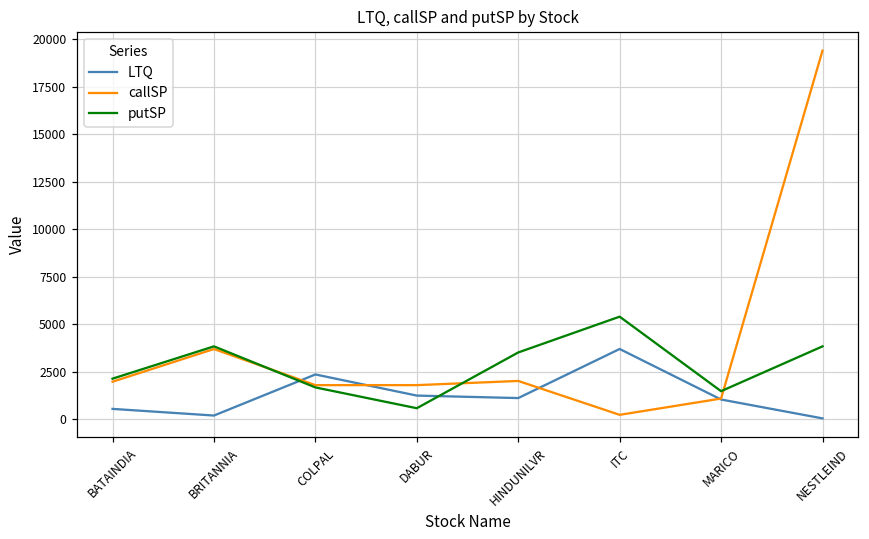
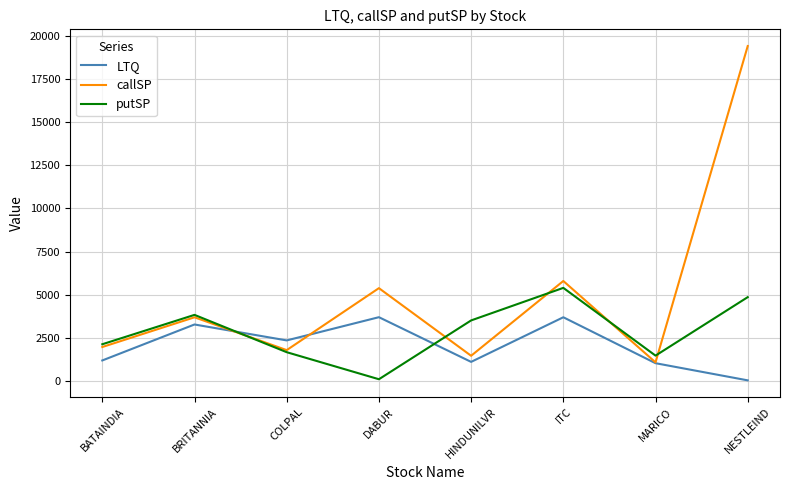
  {
    "LTQ": {
-     "BATAINDIA": 600,
-     "BRITANNIA": 200,
+     "BATAINDIA": 1200,
+     "BRITANNIA": 3300,
      "COLPAL": 2400,
-     "DABUR": 1300,
+     "DABUR": 3700,
      "HINDUNILVR": 1100,
      "ITC": 3700,
      "NESTLEIND": 100
    },
    "callSP": {
      "BATAINDIA": 2000,
-     "DABUR": 1800,
-     "HINDUNILVR": 2000,
-     "ITC": 200,
+     "DABUR": 5400,
+     "HINDUNILVR": 1500,
+     "ITC": 5800,
      "NESTLEIND": 19400
    },
    "putSP": {
      "BATAINDIA": 2100,
-     "DABUR": 600,
+     "DABUR": 100,
      "HINDUNILVR": 3500,
      "ITC": 5400,
      "MARICO": 1500,
-     "NESTLEIND": 3800
+     "NESTLEIND": 4900
    }
  }
